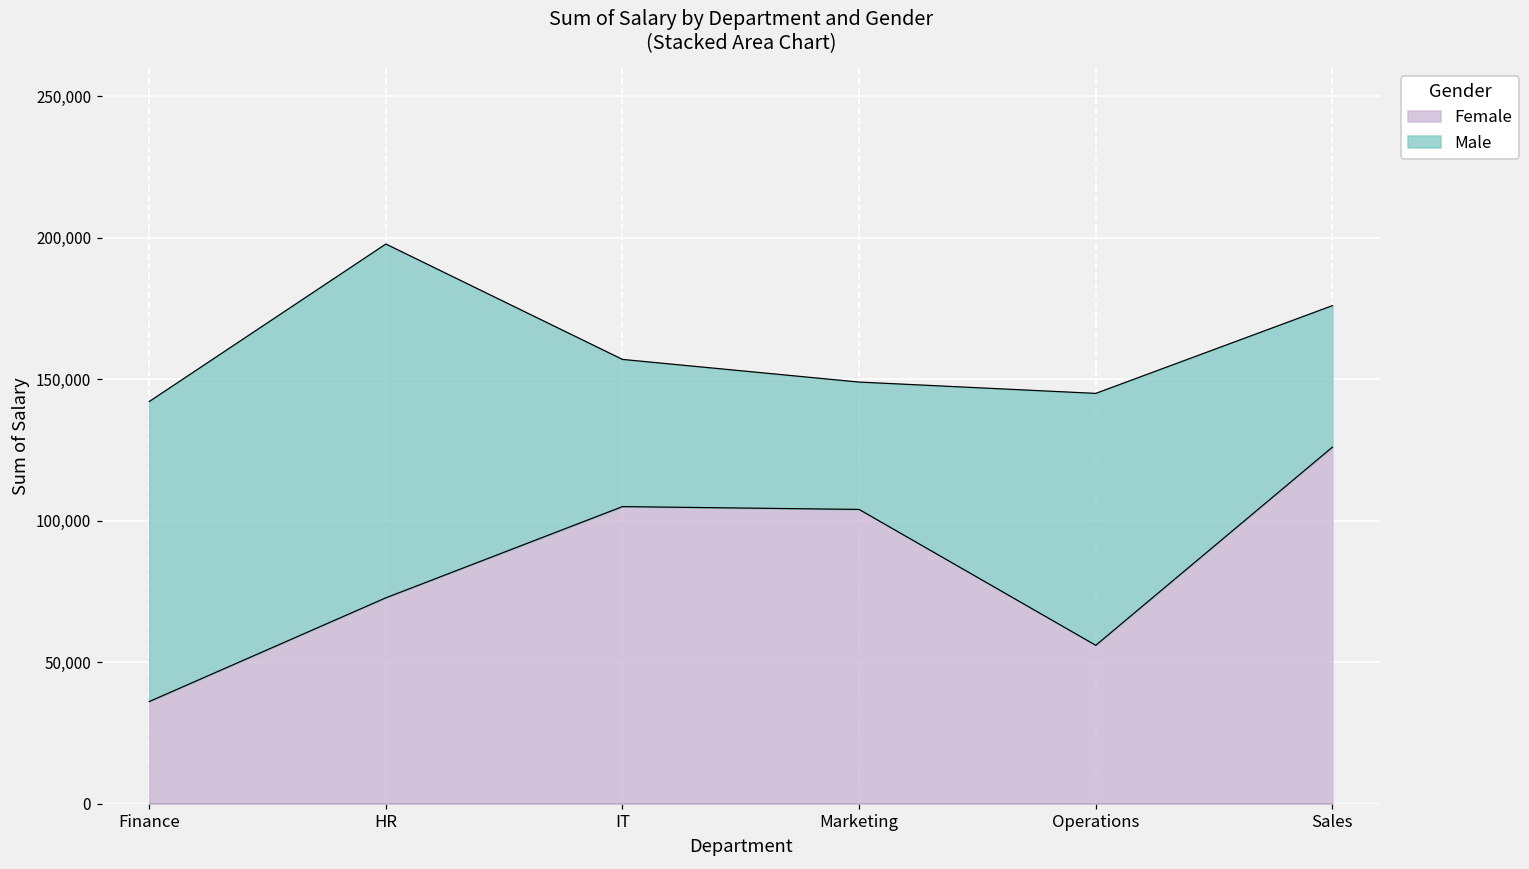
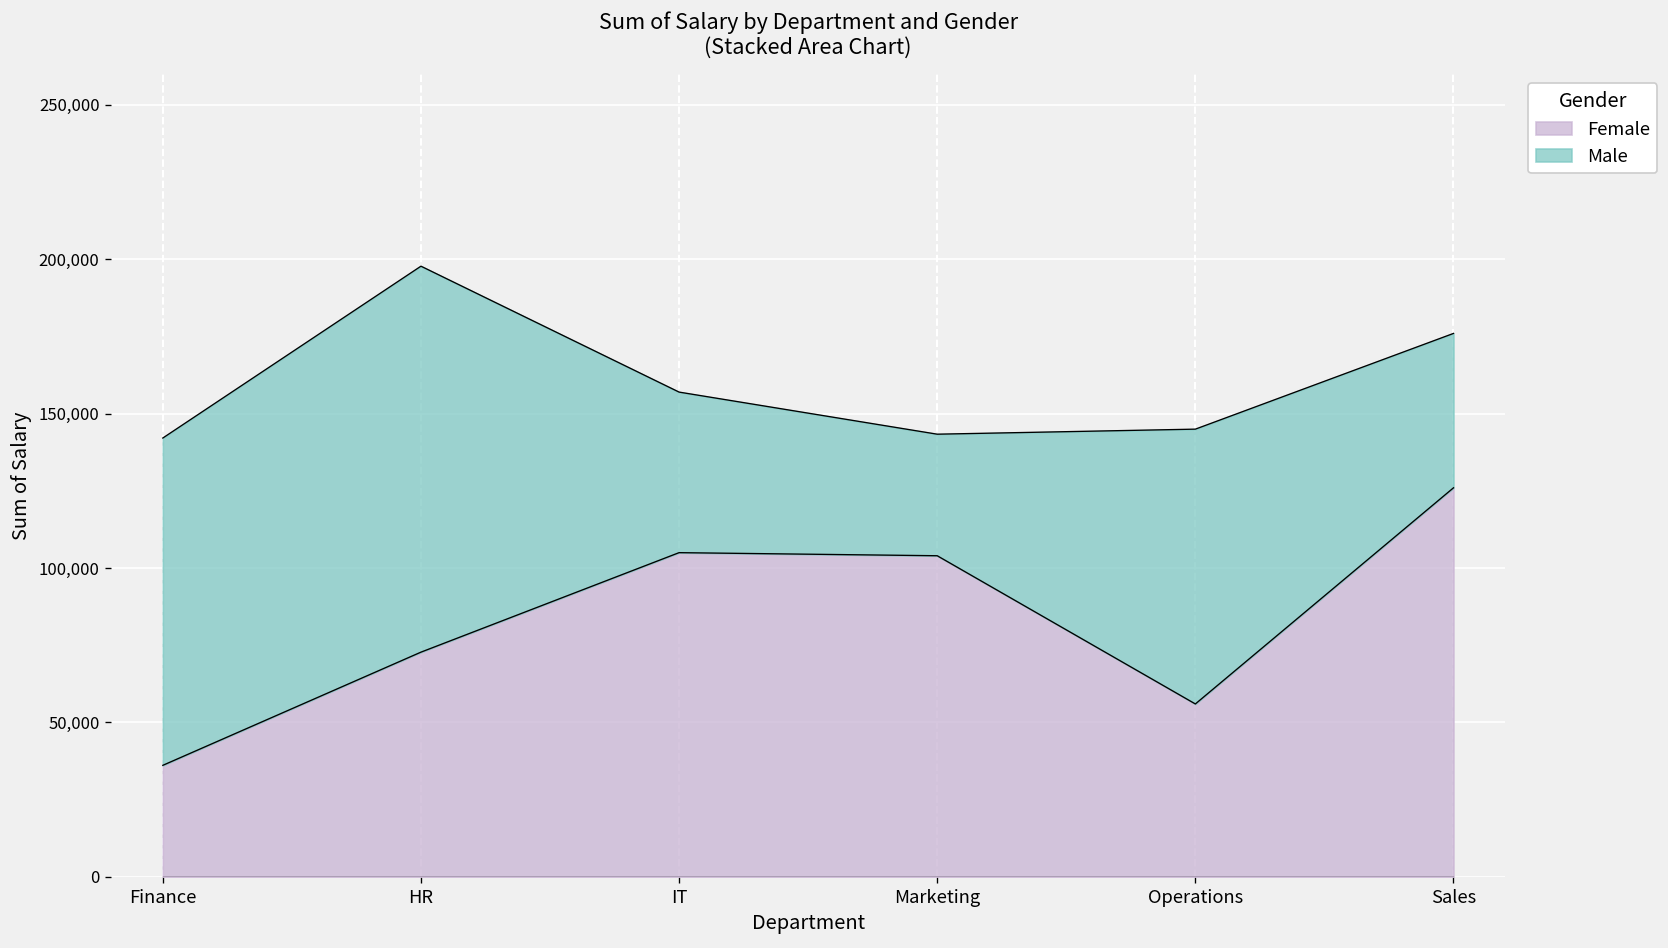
  {
    "Female": {
      "Finance": "36,000",
      "HR": "73,000",
      "IT": "105,000",
      "Marketing": "104,000",
      "Operations": "56,000",
      "Sales": "126,000"
    },
    "Male": {
      "Finance": "106,000",
      "HR": "125,000",
      "IT": "52,000",
-     "Marketing": "45,000",
+     "Marketing": "39,000",
      "Operations": "89,000",
      "Sales": "50,000"
    }
  }
